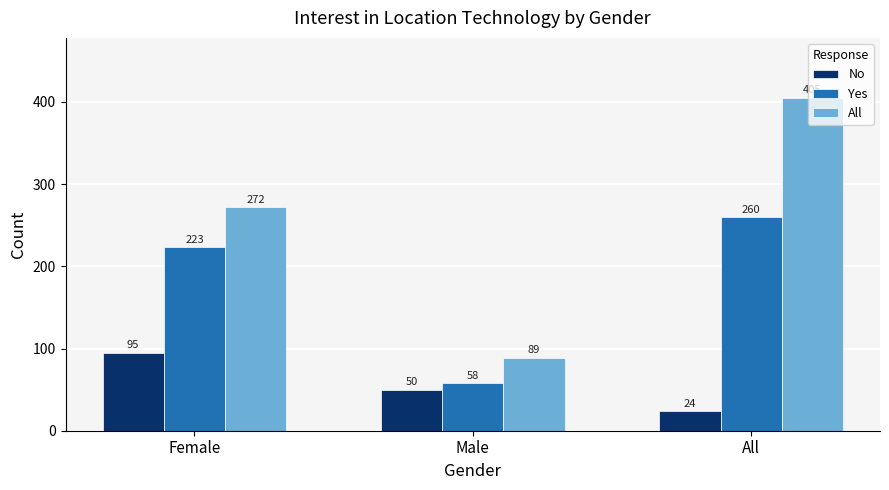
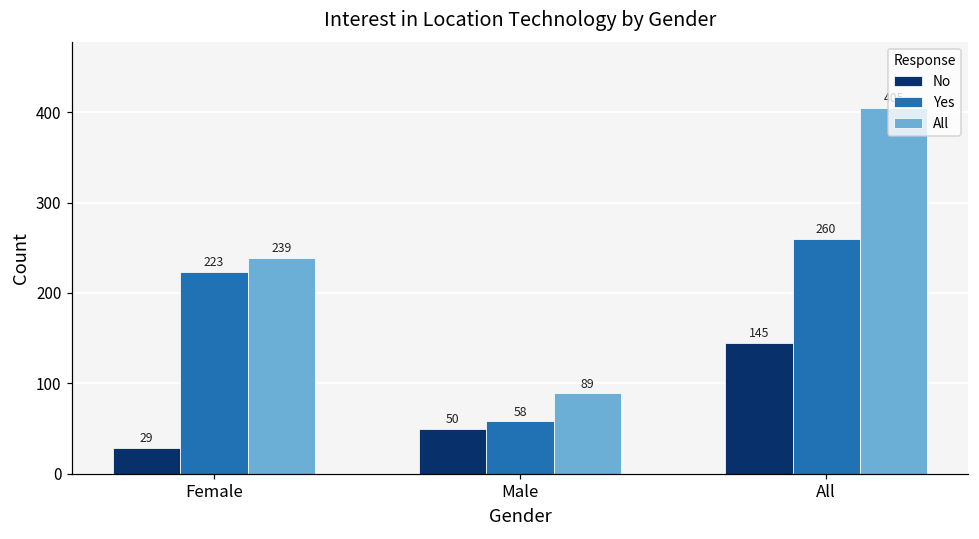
  {
    "No": {
-     "Female": 95,
+     "Female": 29,
      "Male": 50,
-     "All": 24
+     "All": 145
    },
    "Yes": {
      "Female": 223,
      "Male": 58,
      "All": 260
    },
    "All": {
-     "Female": 272,
+     "Female": 239,
      "Male": 89
    }
  }
